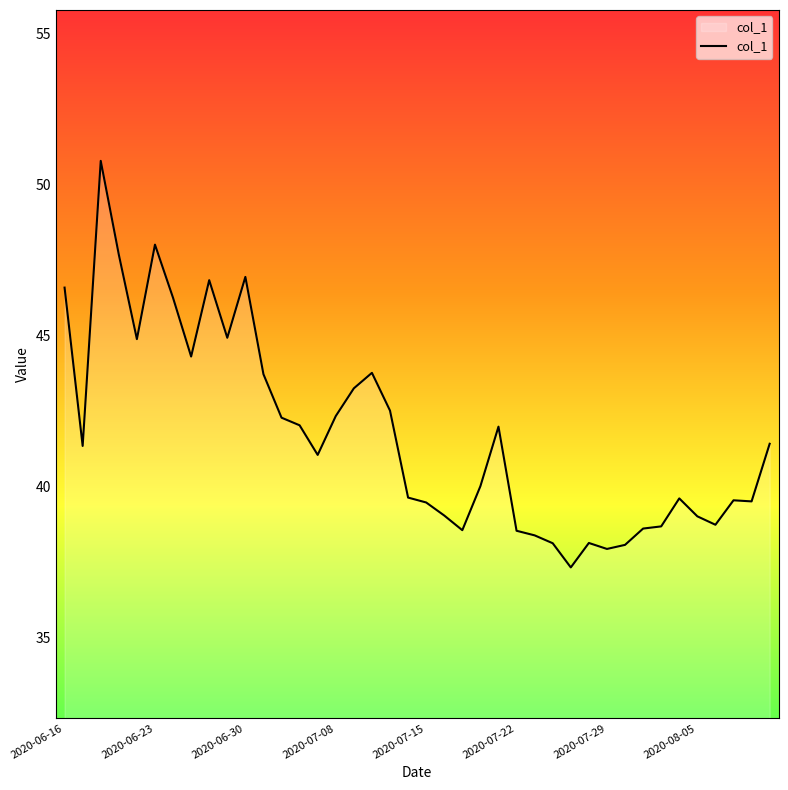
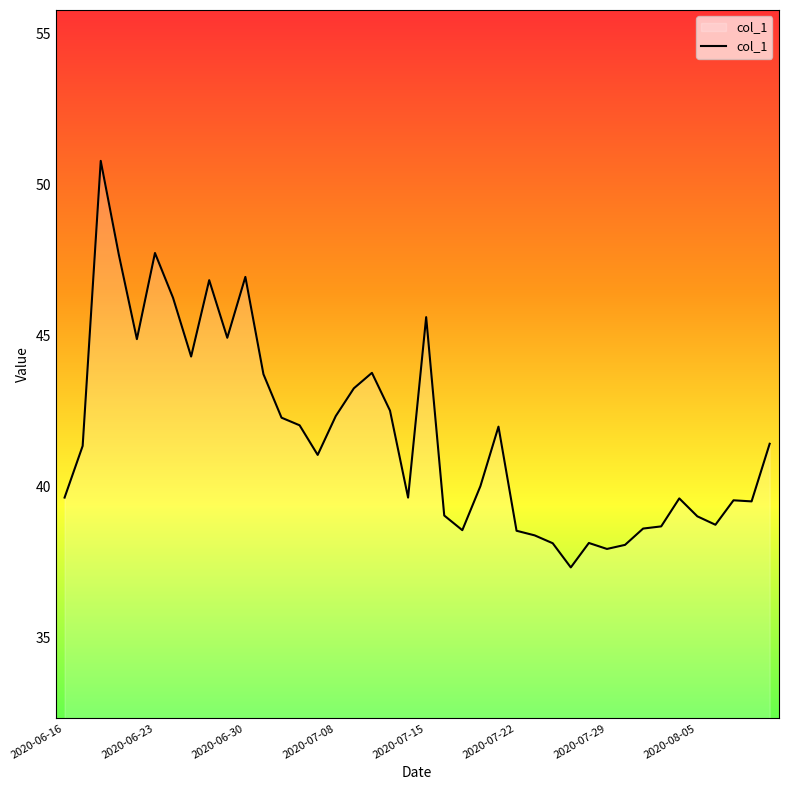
  {
-   "2020-06-16": 46.6,
-   "2020-06-23": 48.0,
+   "2020-06-16": 39.6,
+   "2020-06-23": 47.7,
    "2020-06-30": 46.9,
    "2020-07-08": 42.3,
-   "2020-07-15": 39.5,
+   "2020-07-15": 45.6,
    "2020-07-22": 38.5,
    "2020-07-29": 37.9,
    "2020-08-05": 39.0
  }
